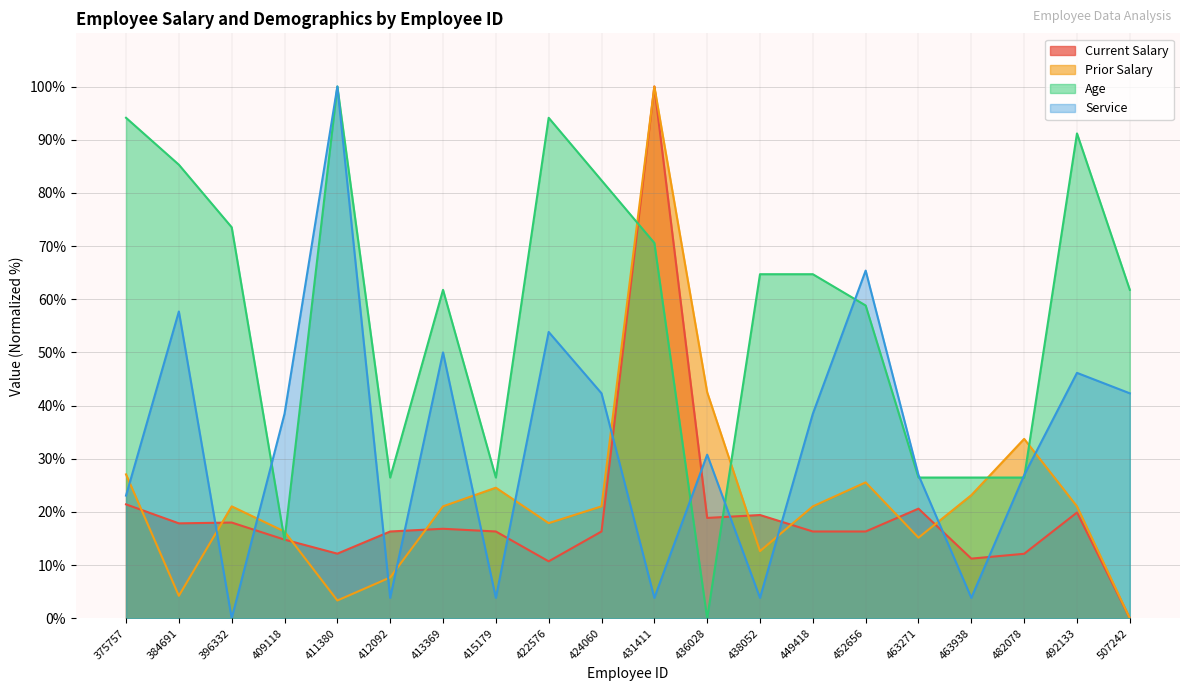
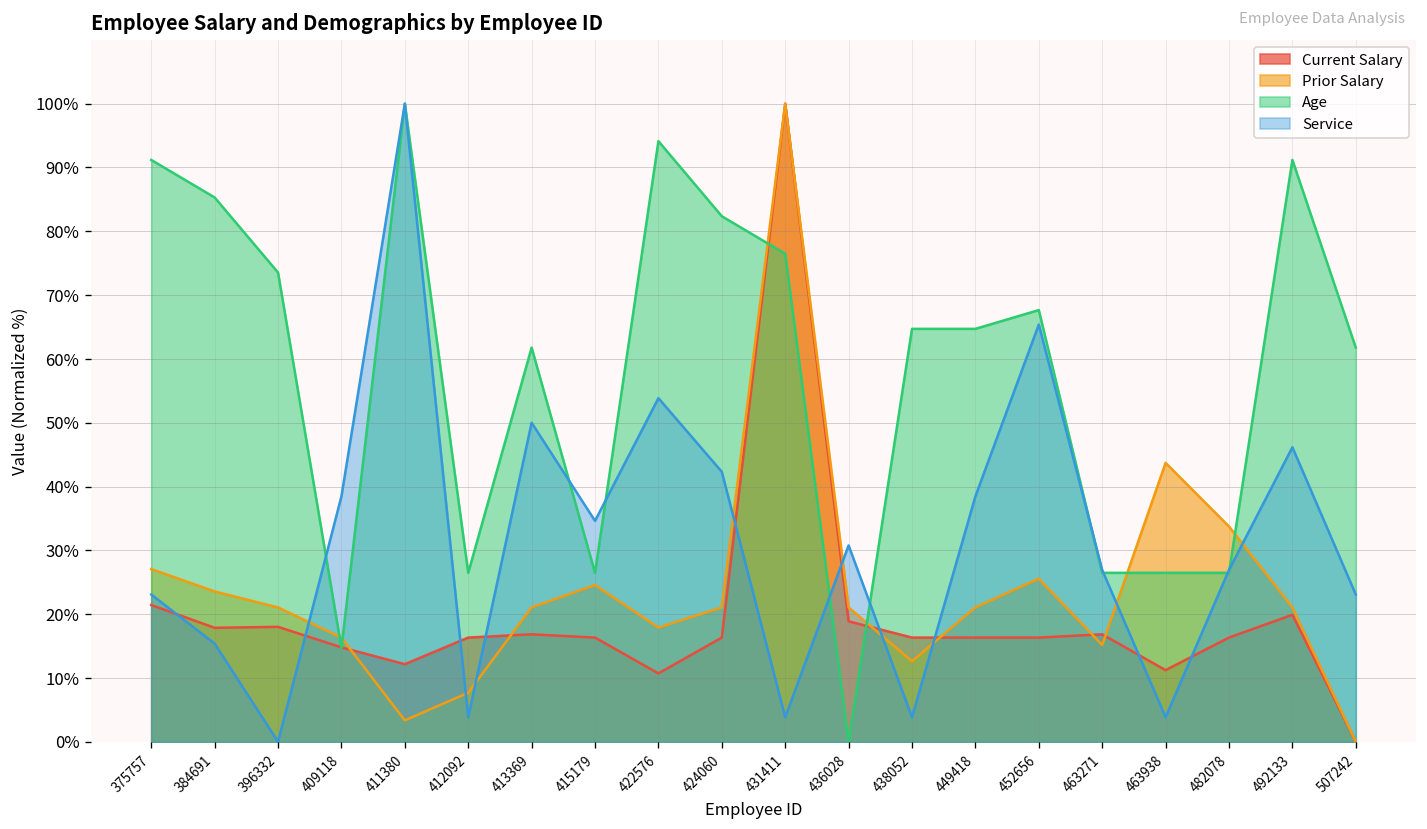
  {
    "Current Salary": {
      "375757": "21%",
      "384691": "18%",
      "396332": "18%",
      "411380": "12%",
      "412092": "16%",
      "413369": "17%",
      "415179": "16%",
      "422576": "11%",
      "424060": "16%",
      "436028": "19%",
-     "438052": "19%",
+     "438052": "16%",
      "449418": "16%",
      "452656": "16%",
-     "463271": "21%",
+     "463271": "17%",
      "463938": "11%",
-     "482078": "12%",
+     "482078": "16%",
      "492133": "20%"
    },
    "Prior Salary": {
      "375757": "27%",
-     "384691": "4%",
+     "384691": "24%",
      "396332": "21%",
      "409118": "16%",
      "411380": "3%",
      "412092": "8%",
      "413369": "21%",
      "415179": "25%",
      "422576": "18%",
      "424060": "21%",
-     "436028": "43%",
+     "436028": "21%",
      "438052": "13%",
      "449418": "21%",
      "452656": "26%",
      "463271": "15%",
-     "463938": "23%",
+     "463938": "44%",
      "482078": "34%",
      "492133": "21%"
    },
    "Age": {
-     "375757": "94%",
+     "375757": "91%",
      "384691": "85%",
      "396332": "74%",
      "412092": "26%",
      "413369": "62%",
      "415179": "26%",
      "422576": "94%",
      "424060": "82%",
-     "431411": "71%",
+     "431411": "76%",
      "436028": "0%",
      "438052": "65%",
      "449418": "65%",
-     "452656": "59%",
+     "452656": "68%",
      "463938": "26%",
      "492133": "91%",
      "507242": "62%"
    },
    "Service": {
      "375757": "23%",
-     "384691": "58%",
+     "384691": "15%",
      "396332": "0%",
      "409118": "38%",
      "412092": "4%",
      "413369": "50%",
-     "415179": "4%",
+     "415179": "35%",
      "422576": "54%",
      "424060": "42%",
      "431411": "4%",
      "436028": "31%",
      "438052": "4%",
      "449418": "38%",
      "452656": "65%",
      "463938": "4%",
      "492133": "46%",
-     "507242": "42%"
+     "507242": "23%"
    }
  }
